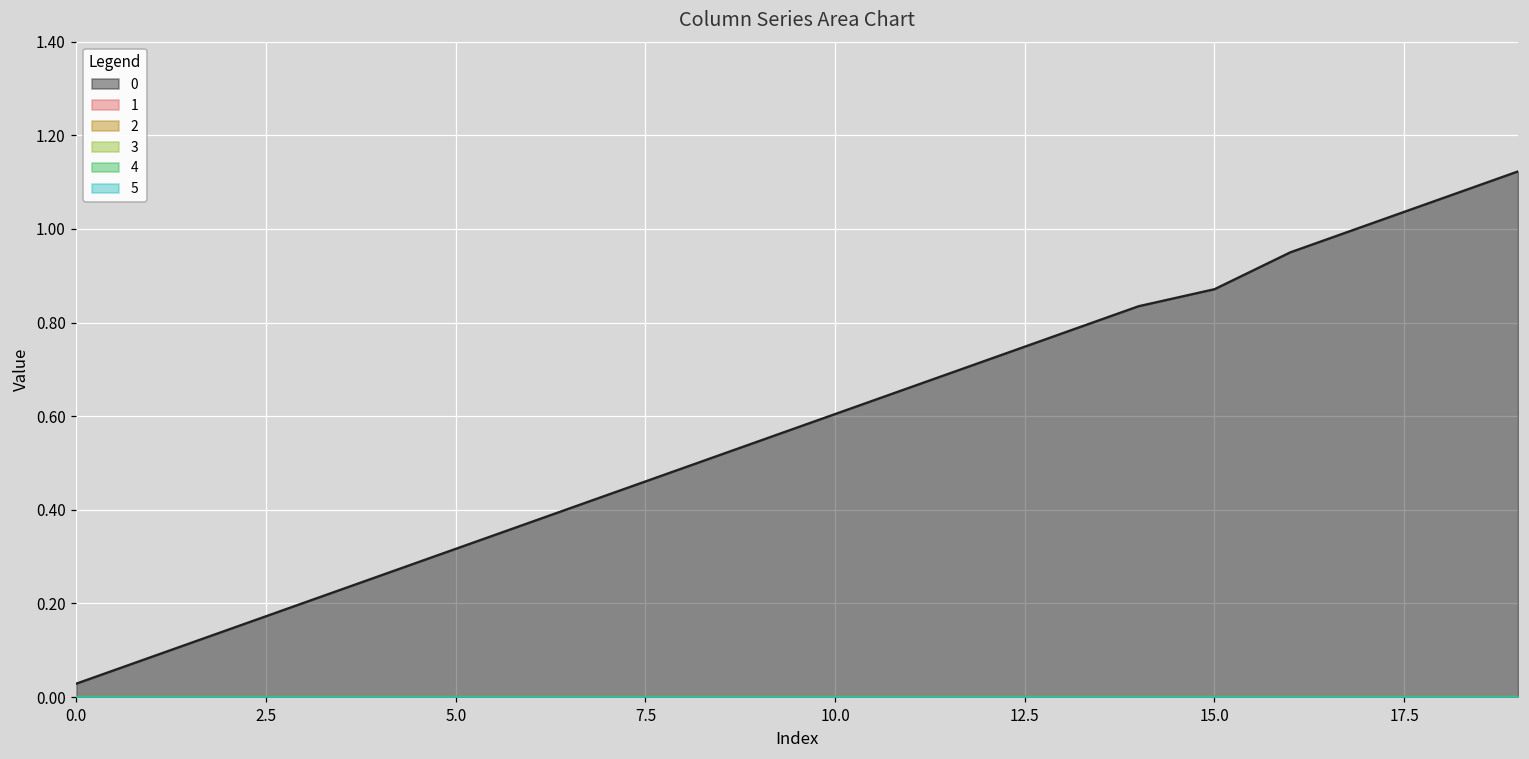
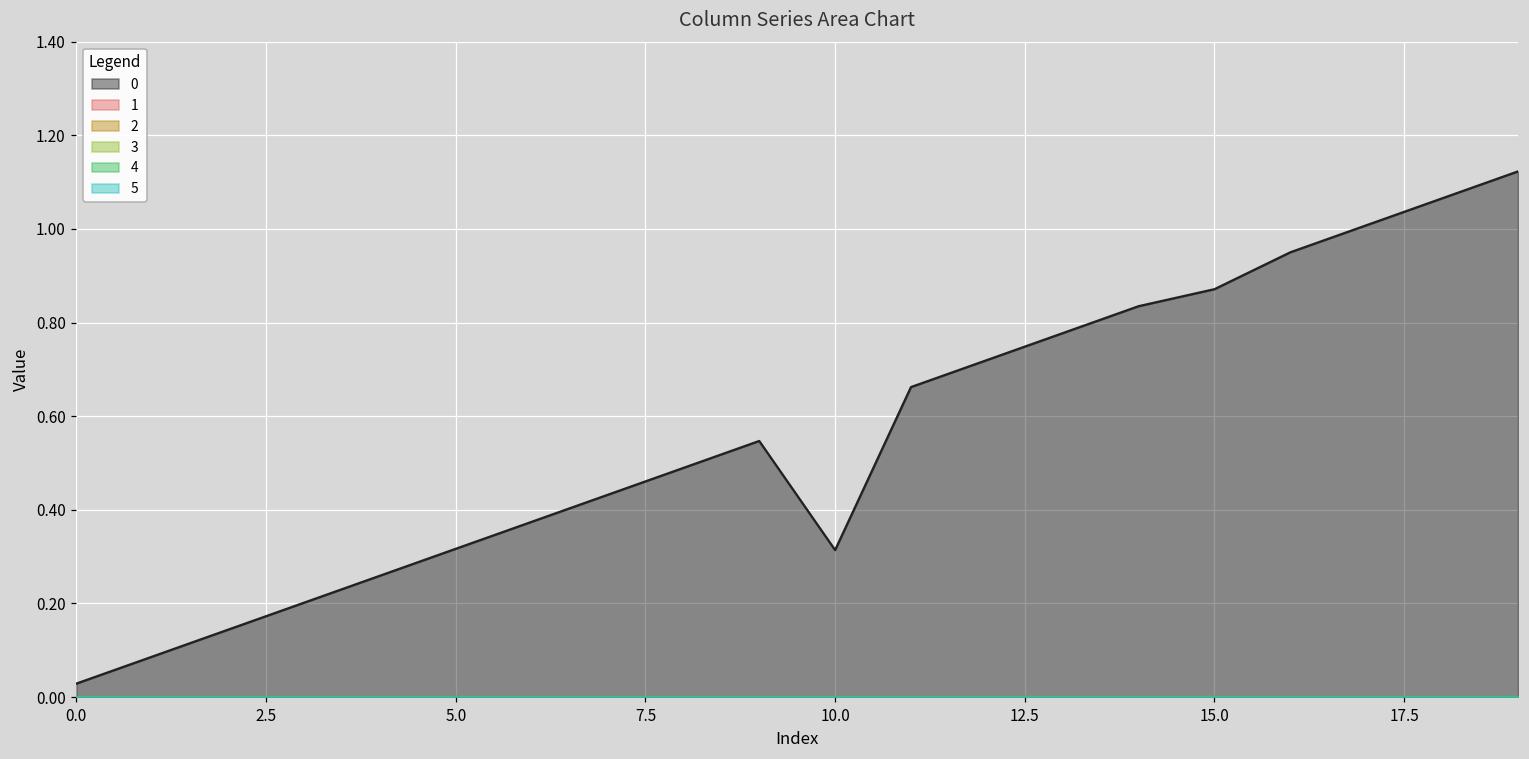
  {
    "0": {
      "0.0": 0.03,
      "5.0": 0.32,
-     "10.0": 0.60,
+     "10.0": 0.31,
      "15.0": 0.87
    },
    "5": {
      "0.0": 0.00,
      "5.0": 0.00,
      "10.0": 0.00,
      "15.0": 0.00
    }
  }
